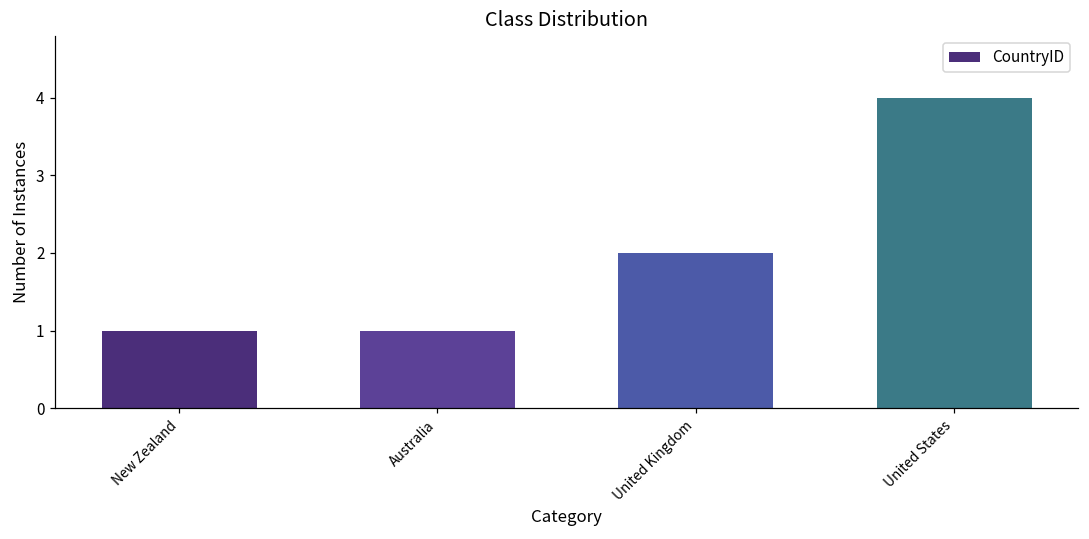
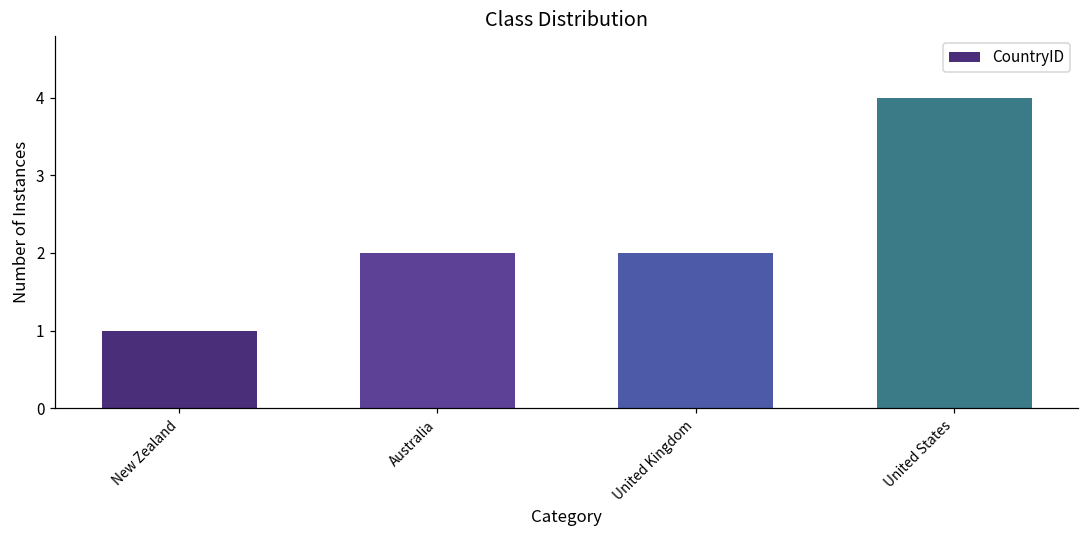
  {
    "New Zealand": 1,
-   "Australia": 1,
+   "Australia": 2,
    "United Kingdom": 2,
    "United States": 4
  }
